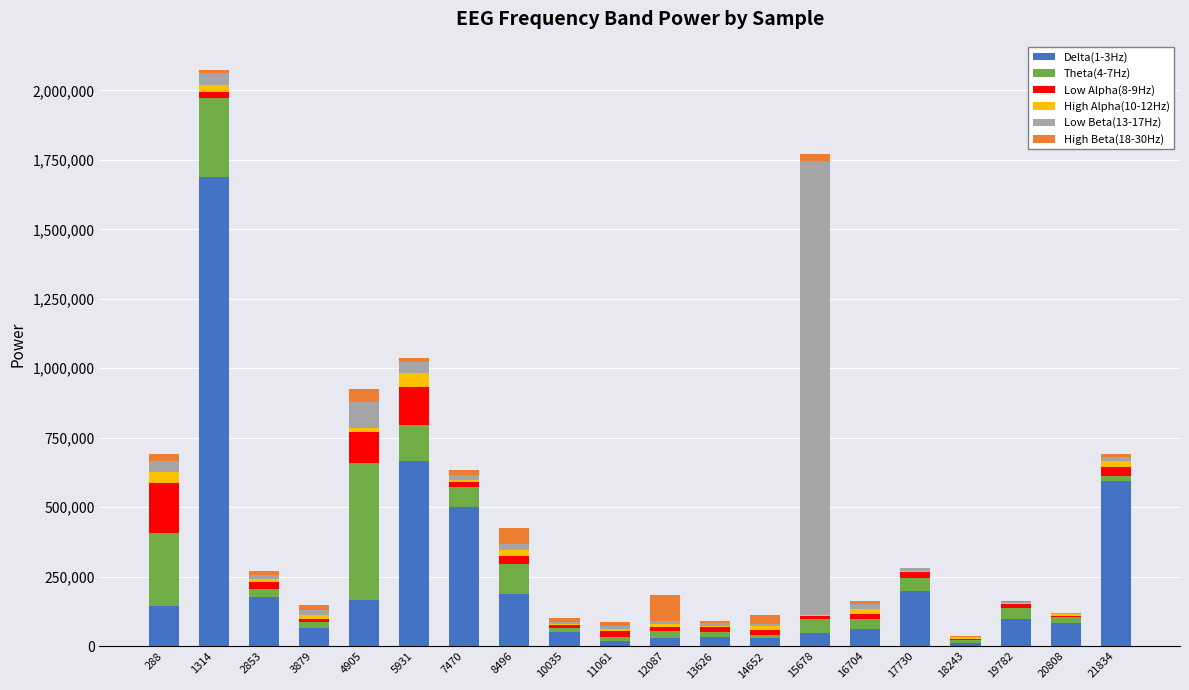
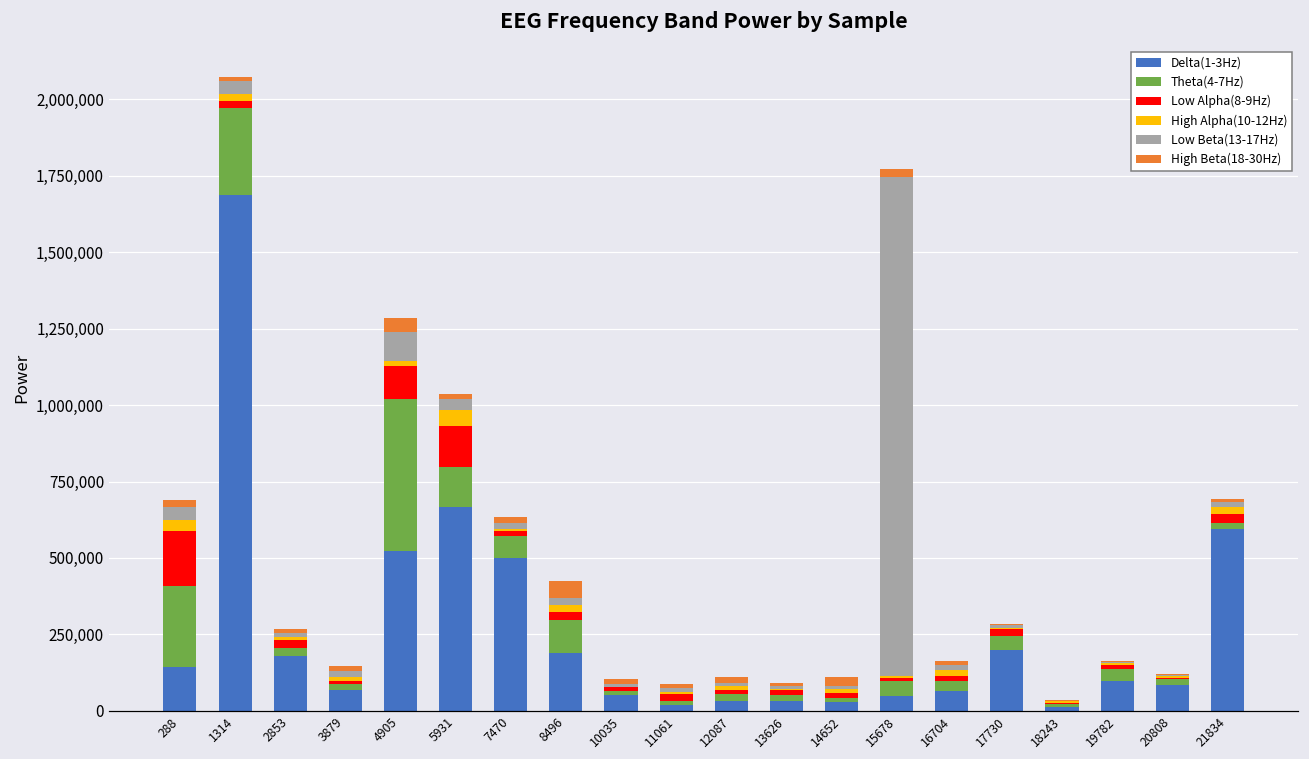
  {
    "Delta(1-3Hz)": {
      "288": "140,000",
      "1314": "1,690,000",
      "2853": "180,000",
      "3879": "70,000",
-     "4905": "160,000",
+     "4905": "520,000",
      "5931": "670,000",
      "7470": "500,000",
      "8496": "190,000",
      "10035": "50,000",
      "11061": "20,000",
      "12087": "30,000",
      "13626": "30,000",
      "14652": "30,000",
      "15678": "50,000",
      "16704": "60,000",
      "17730": "200,000",
      "18243": "10,000",
      "19782": "100,000",
      "20808": "80,000",
      "21834": "590,000"
    },
    "Theta(4-7Hz)": {
      "288": "260,000",
      "1314": "280,000",
      "2853": "30,000",
      "3879": "20,000",
      "4905": "490,000",
      "5931": "130,000",
      "7470": "70,000",
      "8496": "110,000",
      "10035": "10,000",
      "11061": "10,000",
      "12087": "30,000",
      "13626": "20,000",
      "14652": "10,000",
      "15678": "50,000",
      "16704": "40,000",
      "17730": "50,000",
      "18243": "10,000",
      "19782": "40,000",
      "20808": "20,000",
      "21834": "20,000"
    },
    "Low Alpha(8-9Hz)": {
      "288": "180,000",
      "1314": "20,000",
      "2853": "30,000",
      "4905": "110,000",
      "5931": "140,000",
      "7470": "20,000",
      "8496": "30,000",
      "10035": "10,000",
      "11061": "20,000",
      "12087": "10,000",
      "13626": "20,000",
      "14652": "20,000",
      "15678": "10,000",
      "16704": "20,000",
      "17730": "20,000",
      "19782": "10,000",
      "21834": "30,000"
    },
    "High Alpha(10-12Hz)": {
      "288": "40,000",
      "1314": "20,000",
      "2853": "10,000",
      "3879": "10,000",
      "4905": "10,000",
      "5931": "50,000",
      "8496": "20,000",
      "12087": "10,000",
      "14652": "20,000",
      "16704": "20,000",
      "21834": "20,000"
    },
    "Low Beta(13-17Hz)": {
      "288": "40,000",
      "1314": "40,000",
      "2853": "10,000",
      "3879": "20,000",
      "4905": "100,000",
      "5931": "40,000",
      "7470": "20,000",
      "8496": "20,000",
      "10035": "10,000",
      "11061": "10,000",
      "12087": "10,000",
      "13626": "10,000",
      "15678": "1,630,000",
      "16704": "20,000",
      "17730": "10,000",
      "21834": "10,000"
    },
    "High Beta(18-30Hz)": {
      "288": "20,000",
      "1314": "10,000",
      "2853": "10,000",
      "3879": "20,000",
      "4905": "40,000",
      "5931": "20,000",
      "7470": "20,000",
      "8496": "60,000",
      "10035": "10,000",
      "11061": "10,000",
-     "12087": "90,000",
+     "12087": "20,000",
      "13626": "10,000",
      "14652": "30,000",
      "15678": "30,000",
      "16704": "10,000",
      "21834": "10,000"
    }
  }
